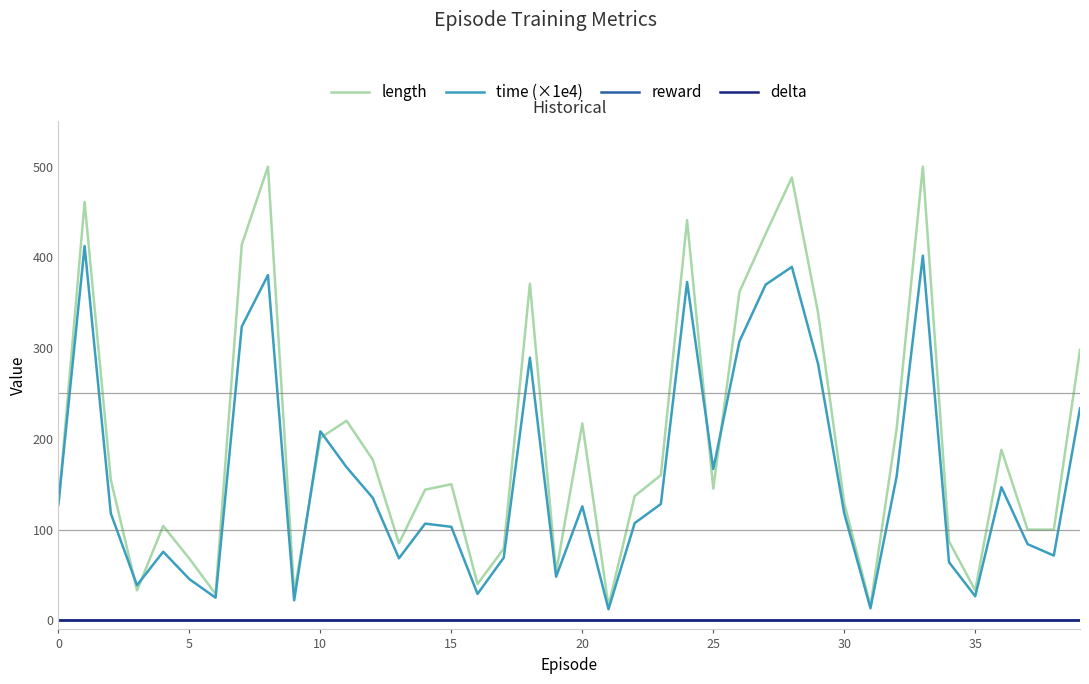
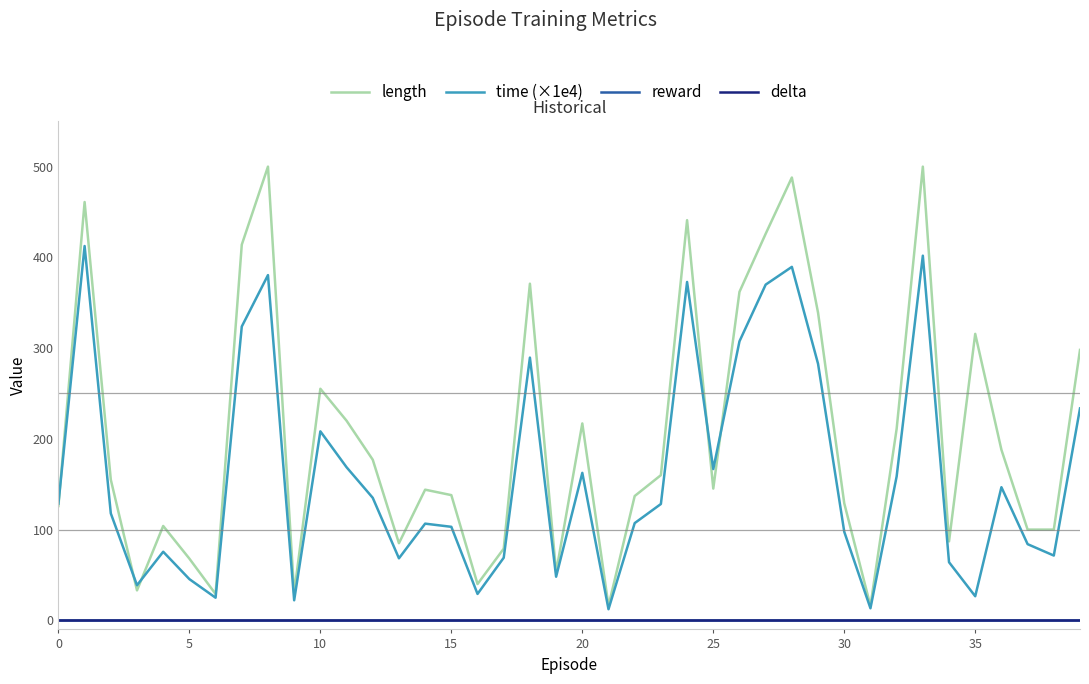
  {
    "length": {
      "5": 70,
-     "10": 200,
-     "15": 150,
+     "10": 260,
+     "15": 140,
      "20": 220,
      "25": 150,
      "30": 130,
-     "35": 30
+     "35": 320
    },
    "time (×1e4)": {
      "5": 50,
      "10": 210,
      "15": 100,
-     "20": 130,
+     "20": 160,
      "25": 170,
-     "30": 120,
+     "30": 100,
      "35": 30
    },
    "delta": {
      "0": 0,
      "5": 0,
      "10": 0,
      "15": 0,
      "20": 0,
      "25": 0,
      "30": 0,
      "35": 0
    }
  }
